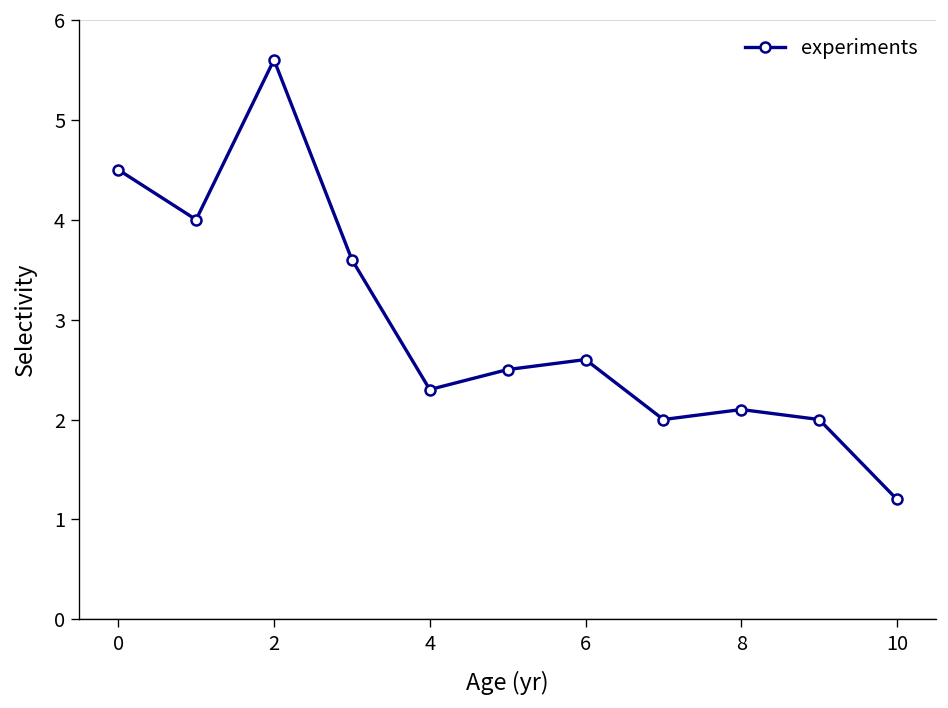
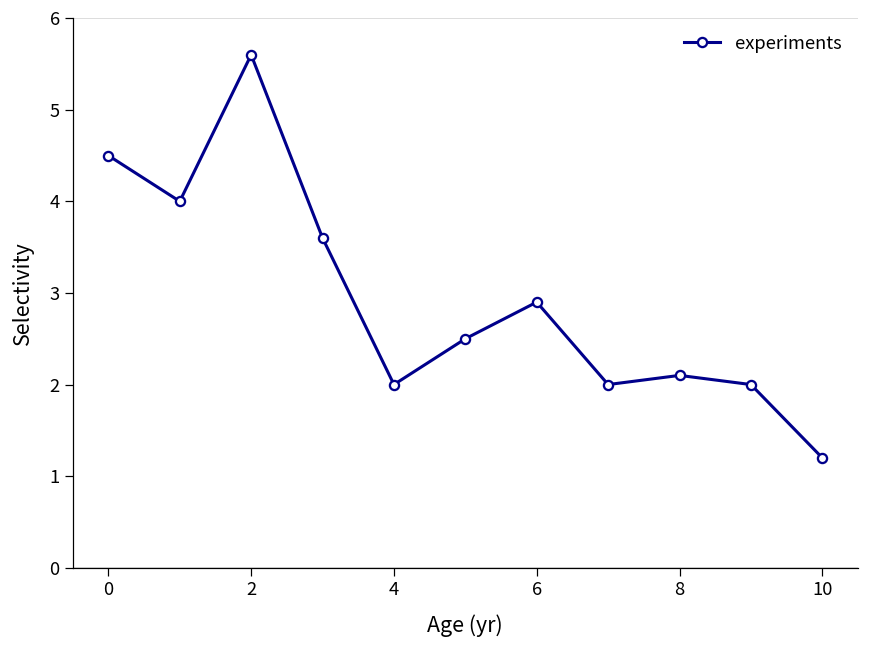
  {
    "0": 4.5,
    "2": 5.6,
-   "4": 2.3,
-   "6": 2.6,
+   "4": 2.0,
+   "6": 2.9,
    "8": 2.1,
    "10": 1.2
  }
